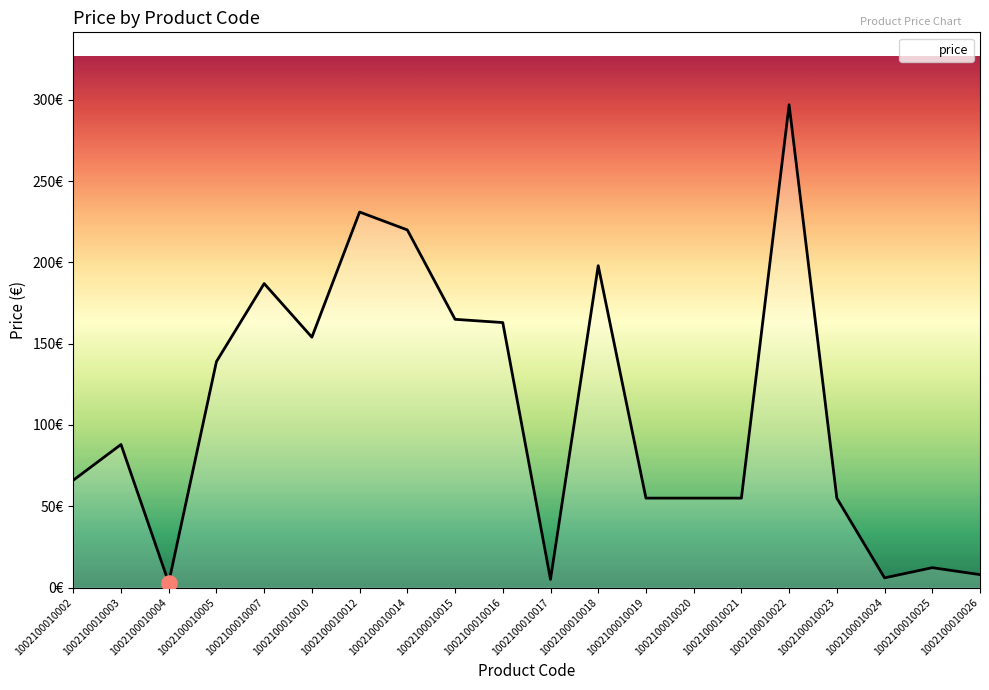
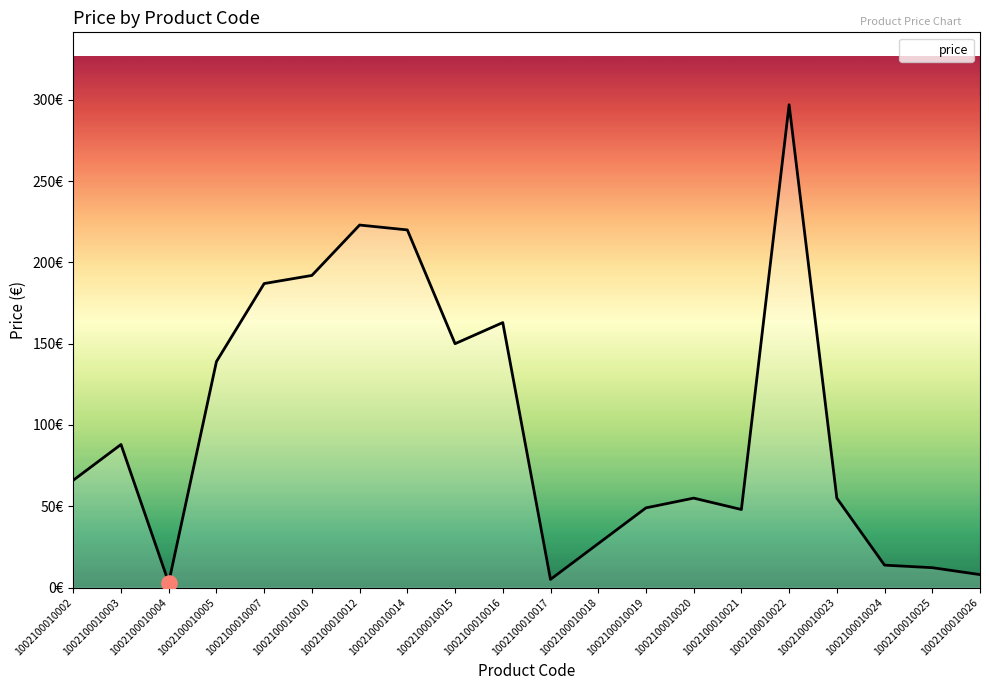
  {
    "price": {
      "1002100010002": "66€",
      "1002100010003": "88€",
      "1002100010005": "139€",
      "1002100010007": "187€",
-     "1002100010010": "154€",
-     "1002100010012": "231€",
+     "1002100010010": "192€",
+     "1002100010012": "223€",
      "1002100010014": "220€",
-     "1002100010015": "165€",
+     "1002100010015": "150€",
      "1002100010016": "163€",
      "1002100010017": "5€",
-     "1002100010018": "198€",
-     "1002100010019": "55€",
+     "1002100010018": "27€",
+     "1002100010019": "49€",
      "1002100010020": "55€",
-     "1002100010021": "55€",
+     "1002100010021": "48€",
      "1002100010022": "297€",
      "1002100010023": "55€",
-     "1002100010024": "6€",
+     "1002100010024": "14€",
      "1002100010025": "12€",
      "1002100010026": "8€"
    }
  }
